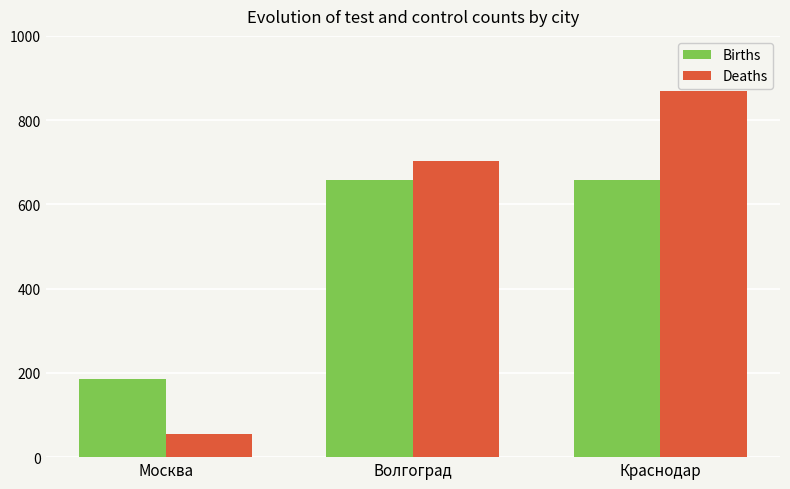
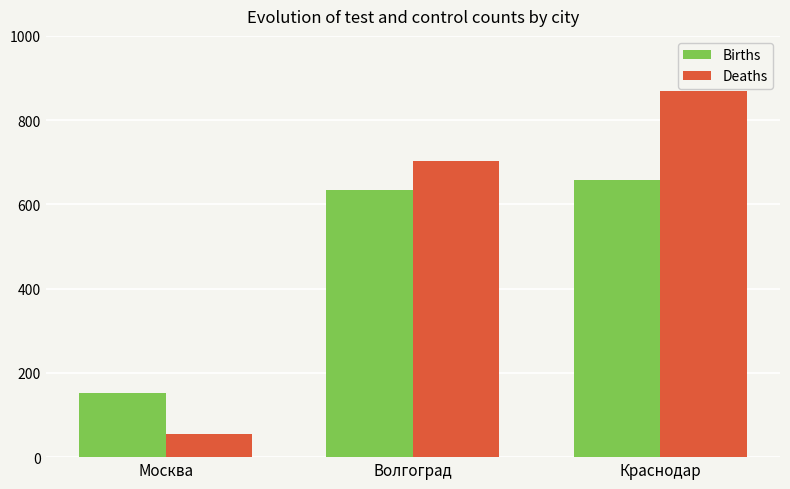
  {
    "Births": {
-     "Москва": 190,
-     "Волгоград": 660,
+     "Москва": 150,
+     "Волгоград": 630,
      "Краснодар": 660
    },
    "Deaths": {
      "Москва": 60,
      "Волгоград": 700,
      "Краснодар": 870
    }
  }
